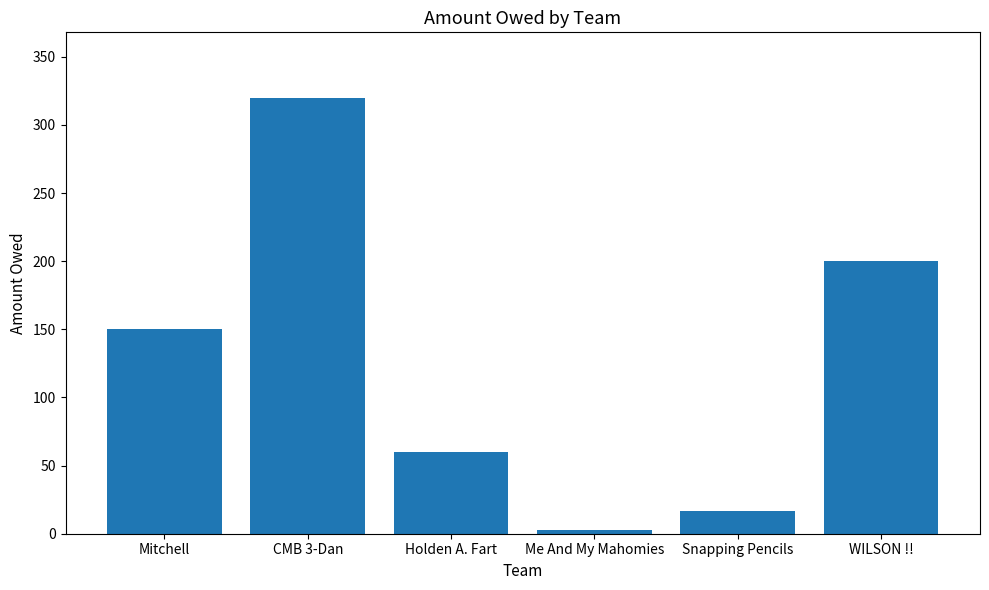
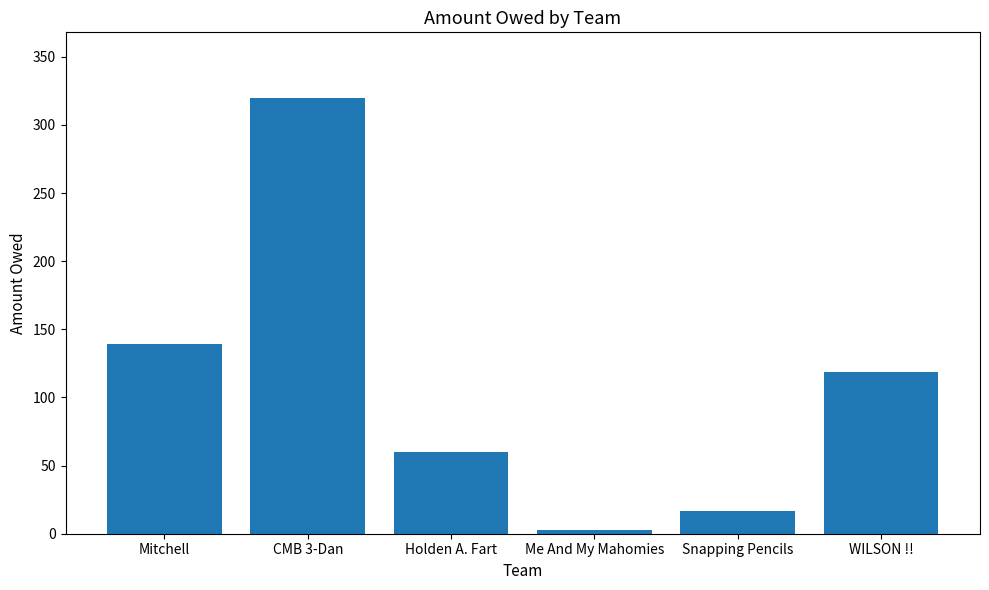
  {
-   "Mitchell": 150,
+   "Mitchell": 139,
    "CMB 3-Dan": 320,
    "Holden A. Fart": 60,
    "Me And My Mahomies": 3,
    "Snapping Pencils": 17,
-   "WILSON !!": 200
+   "WILSON !!": 119
  }
